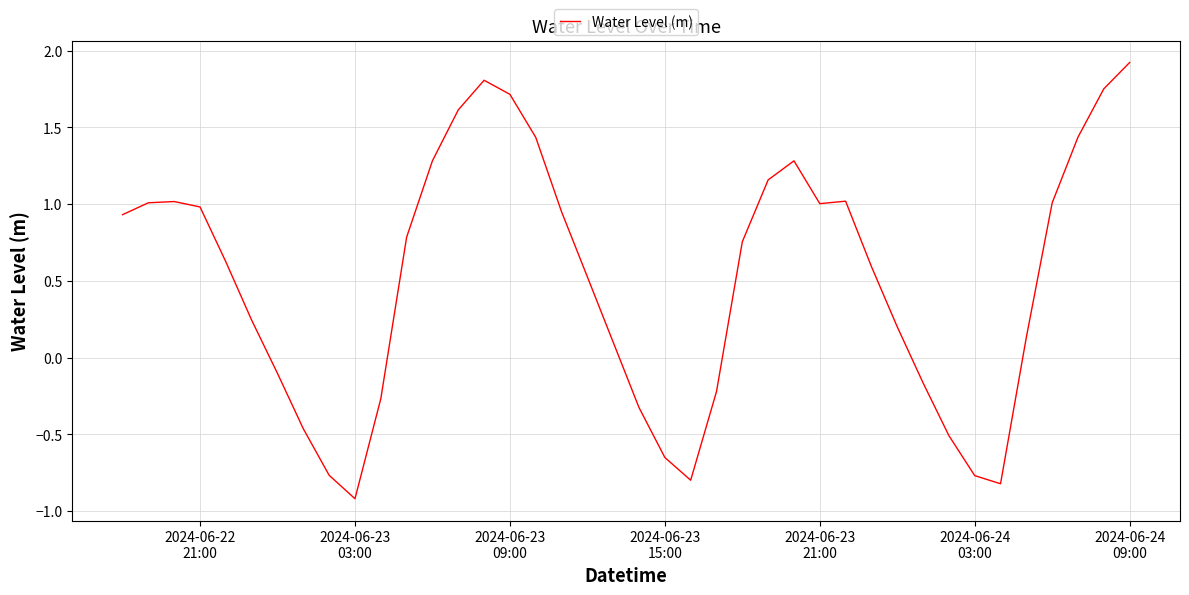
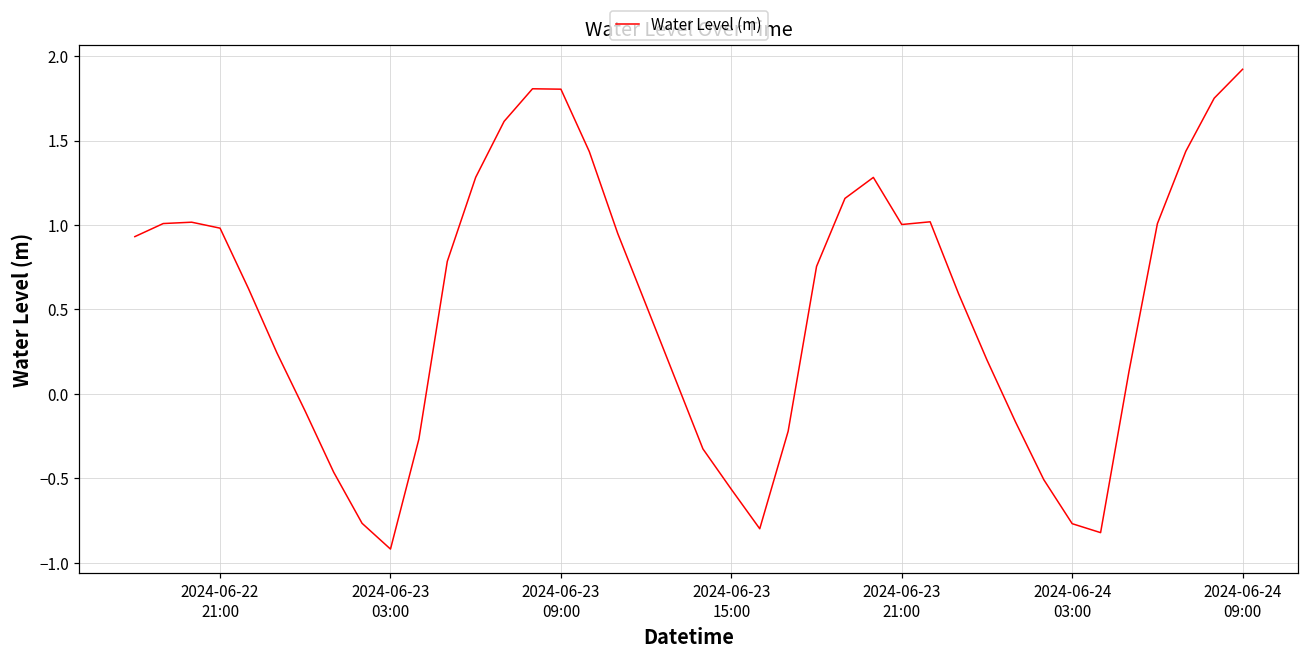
  {
    "2024-06-22 21:00": 0.98,
    "2024-06-23 03:00": -0.92,
-   "2024-06-23 09:00": 1.71,
-   "2024-06-23 15:00": -0.65,
+   "2024-06-23 09:00": 1.80,
+   "2024-06-23 15:00": -0.57,
    "2024-06-23 21:00": 1.00,
    "2024-06-24 03:00": -0.77,
    "2024-06-24 09:00": 1.92
  }
